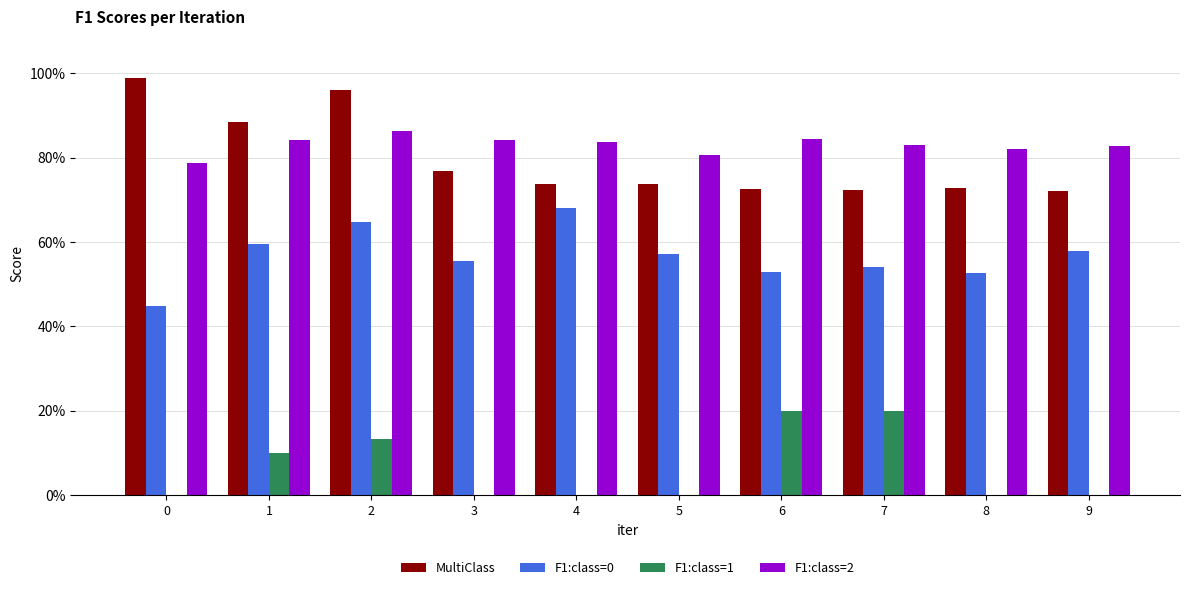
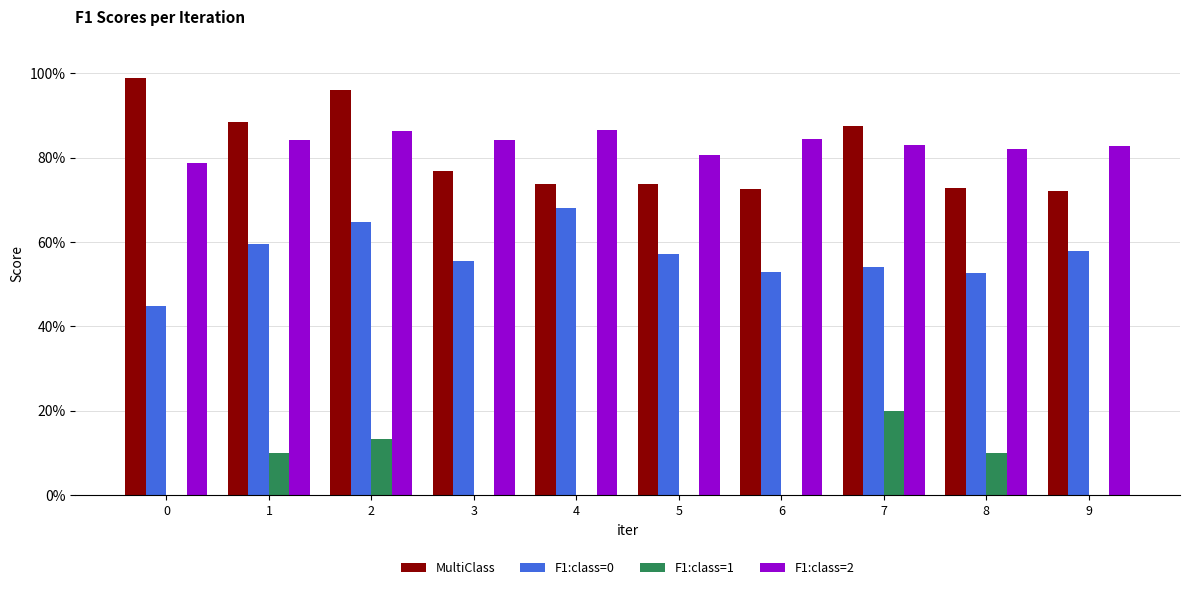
  {
    "MultiClass": {
      "0": "99%",
      "1": "89%",
      "2": "96%",
      "3": "77%",
      "4": "74%",
      "5": "74%",
      "6": "73%",
-     "7": "72%",
+     "7": "87%",
      "8": "73%",
      "9": "72%"
    },
    "F1:class=0": {
      "0": "45%",
      "1": "59%",
      "2": "65%",
      "3": "56%",
      "4": "68%",
      "5": "57%",
      "6": "53%",
      "7": "54%",
      "8": "53%",
      "9": "58%"
    },
    "F1:class=1": {
      "0": "0%",
      "1": "10%",
      "2": "13%",
      "3": "0%",
      "4": "0%",
      "5": "0%",
-     "6": "20%",
+     "6": "0%",
      "7": "20%",
-     "8": "0%",
+     "8": "10%",
      "9": "0%"
    },
    "F1:class=2": {
      "0": "79%",
      "1": "84%",
      "2": "86%",
      "3": "84%",
-     "4": "84%",
+     "4": "87%",
      "5": "81%",
      "6": "84%",
      "7": "83%",
      "8": "82%",
      "9": "83%"
    }
  }
